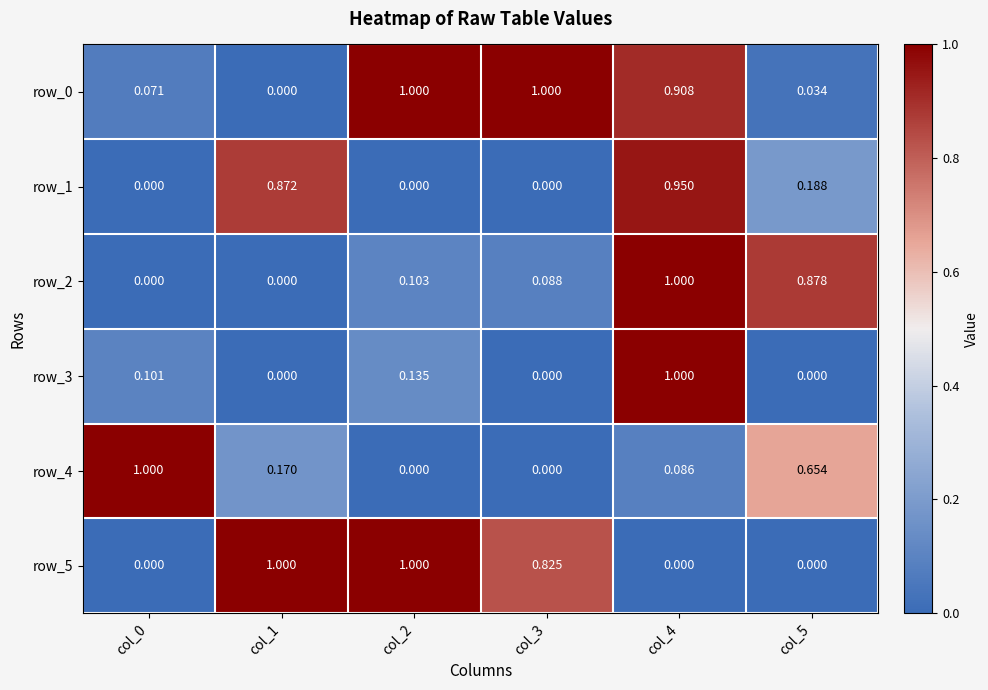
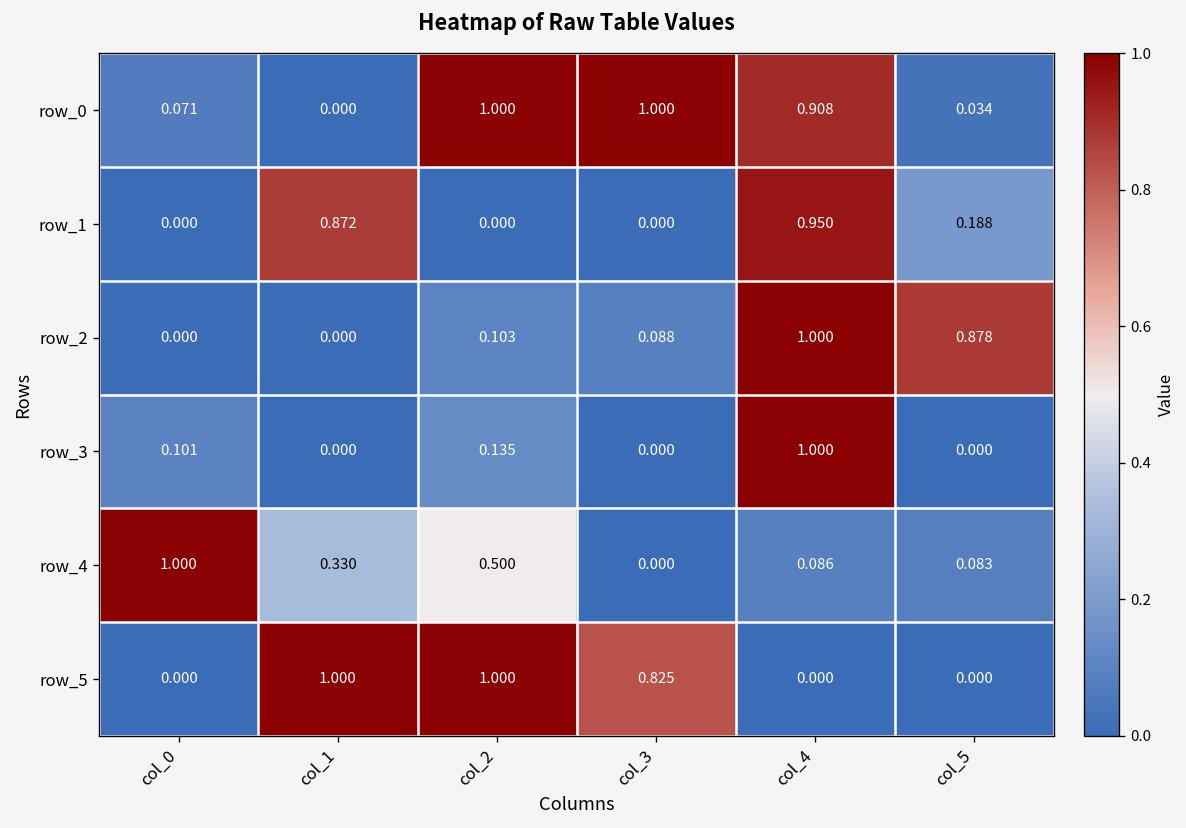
  {
    "row_0": {
      "col_0": 0.071,
      "col_1": 0.000,
      "col_2": 1.000,
      "col_3": 1.000,
      "col_4": 0.908,
      "col_5": 0.034
    },
    "row_1": {
      "col_0": 0.000,
      "col_1": 0.872,
      "col_2": 0.000,
      "col_3": 0.000,
      "col_4": 0.950,
      "col_5": 0.188
    },
    "row_2": {
      "col_0": 0.000,
      "col_1": 0.000,
      "col_2": 0.103,
      "col_3": 0.088,
      "col_4": 1.000,
      "col_5": 0.878
    },
    "row_3": {
      "col_0": 0.101,
      "col_1": 0.000,
      "col_2": 0.135,
      "col_3": 0.000,
      "col_4": 1.000,
      "col_5": 0.000
    },
    "row_4": {
      "col_0": 1.000,
-     "col_1": 0.170,
-     "col_2": 0.000,
+     "col_1": 0.330,
+     "col_2": 0.500,
      "col_3": 0.000,
      "col_4": 0.086,
-     "col_5": 0.654
+     "col_5": 0.083
    },
    "row_5": {
      "col_0": 0.000,
      "col_1": 1.000,
      "col_2": 1.000,
      "col_3": 0.825,
      "col_4": 0.000,
      "col_5": 0.000
    }
  }
